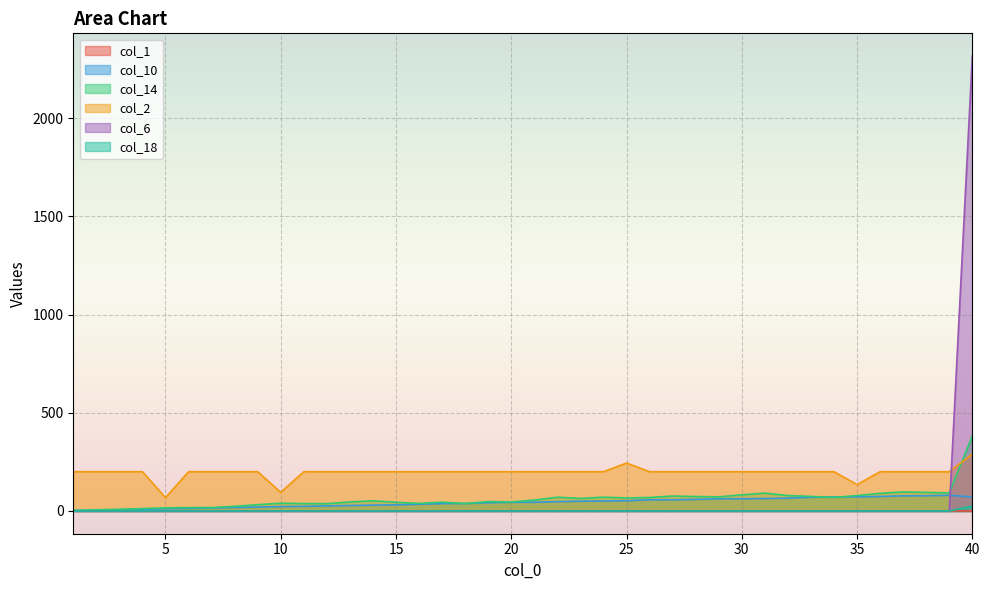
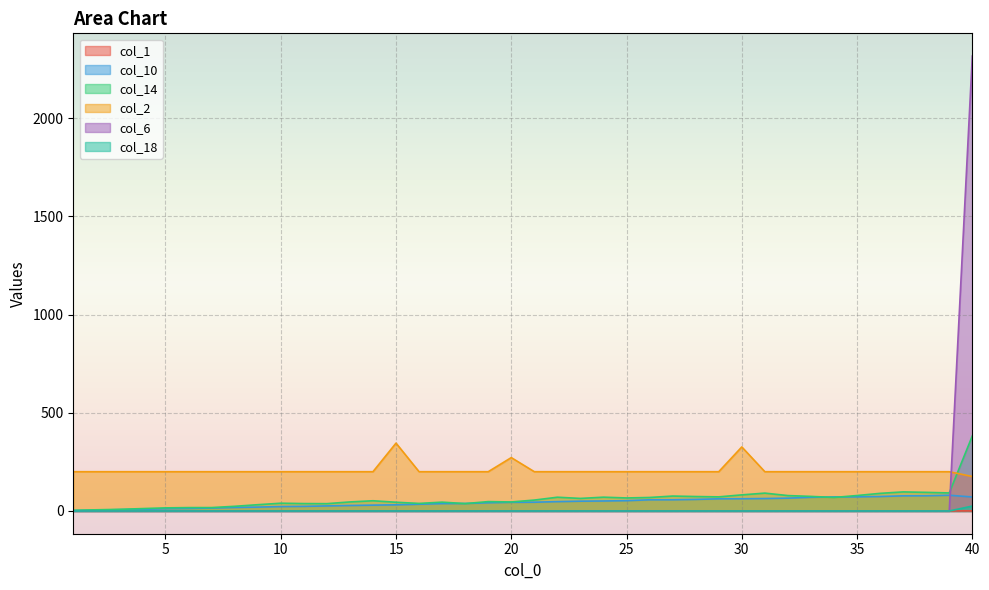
  {
    "col_1": {
      "40": 0
    },
    "col_2": {
-     "5": 70,
-     "10": 100,
-     "15": 200,
-     "20": 200,
-     "25": 240,
-     "30": 200,
-     "35": 130,
-     "40": 290
+     "5": 200,
+     "10": 200,
+     "15": 350,
+     "20": 270,
+     "25": 200,
+     "30": 330,
+     "35": 200,
+     "40": 180
    },
    "col_6": {
      "40": 2320
    }
  }
